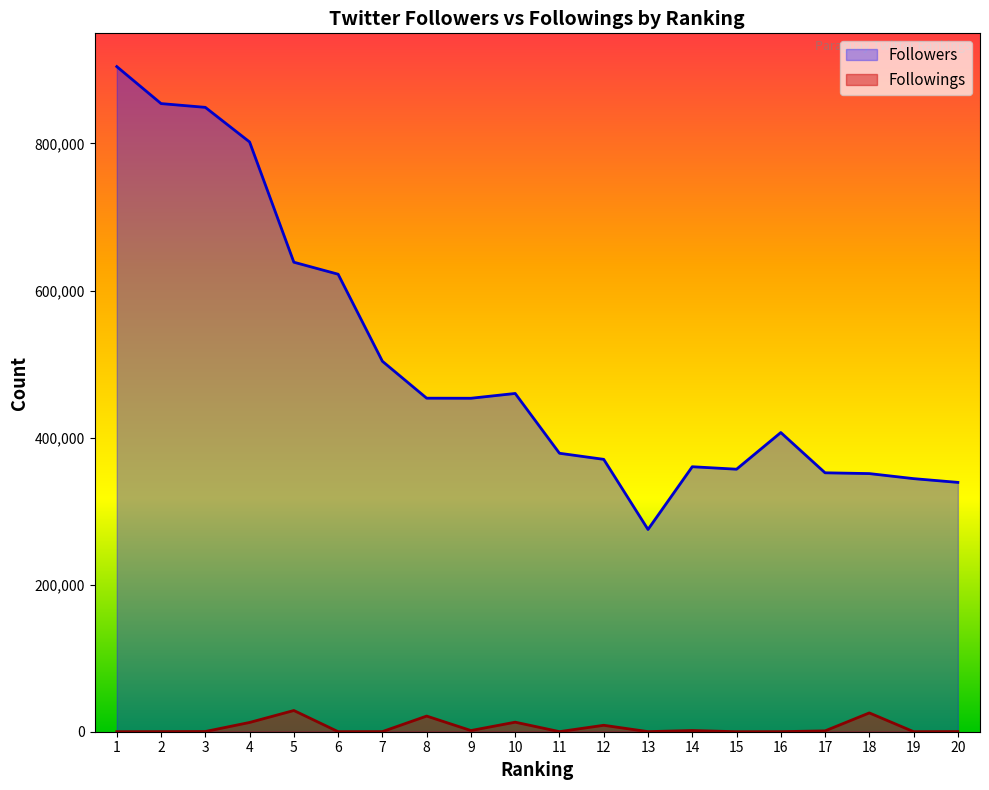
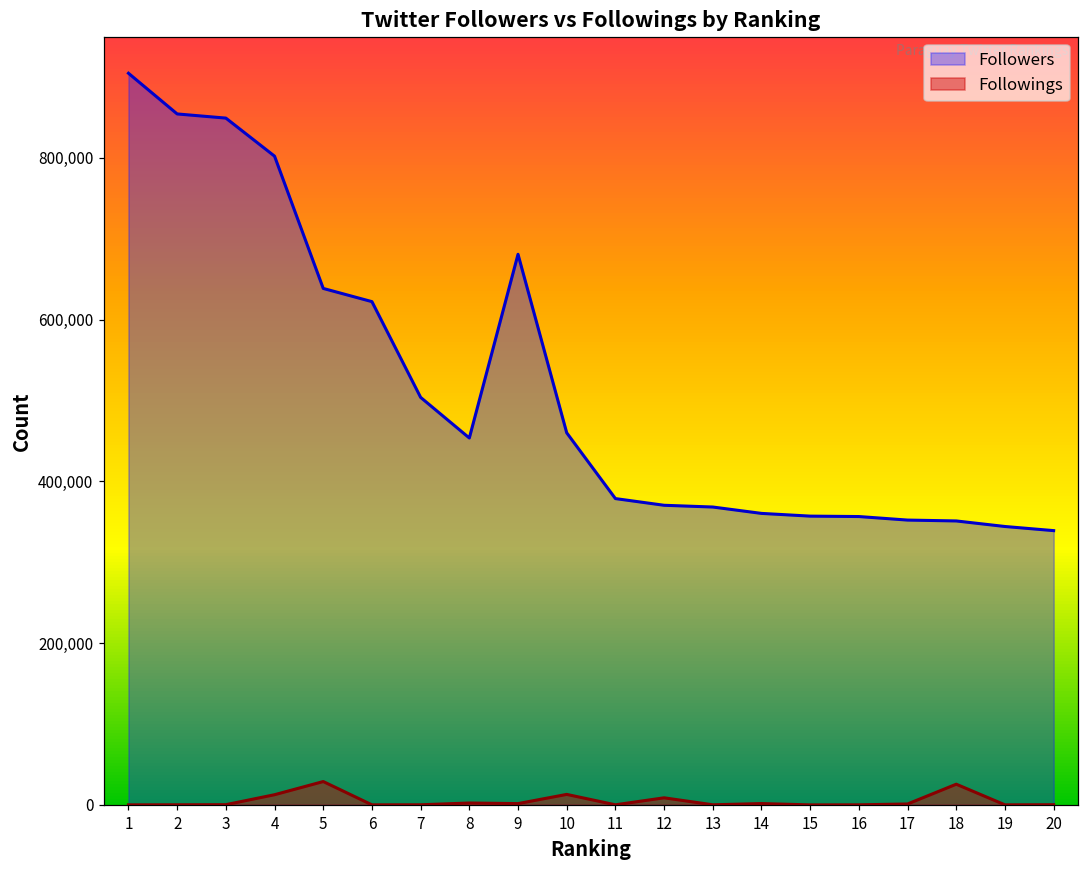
  {
    "Followers": {
      "1": "900,000",
      "2": "850,000",
      "3": "850,000",
      "4": "800,000",
      "5": "640,000",
      "6": "620,000",
      "7": "500,000",
      "8": "450,000",
-     "9": "450,000",
+     "9": "680,000",
      "10": "460,000",
      "11": "380,000",
      "12": "370,000",
-     "13": "280,000",
+     "13": "370,000",
      "14": "360,000",
      "15": "360,000",
-     "16": "410,000",
+     "16": "360,000",
      "17": "350,000",
      "18": "350,000",
      "19": "340,000",
      "20": "340,000"
    },
    "Followings": {
      "1": "0",
      "2": "0",
      "3": "0",
      "4": "10,000",
      "5": "30,000",
      "6": "0",
      "7": "0",
-     "8": "20,000",
+     "8": "0",
      "9": "0",
      "10": "10,000",
      "11": "0",
      "12": "10,000",
      "13": "0",
      "14": "0",
      "15": "0",
      "16": "0",
      "17": "0",
      "18": "30,000",
      "19": "0",
      "20": "0"
    }
  }
